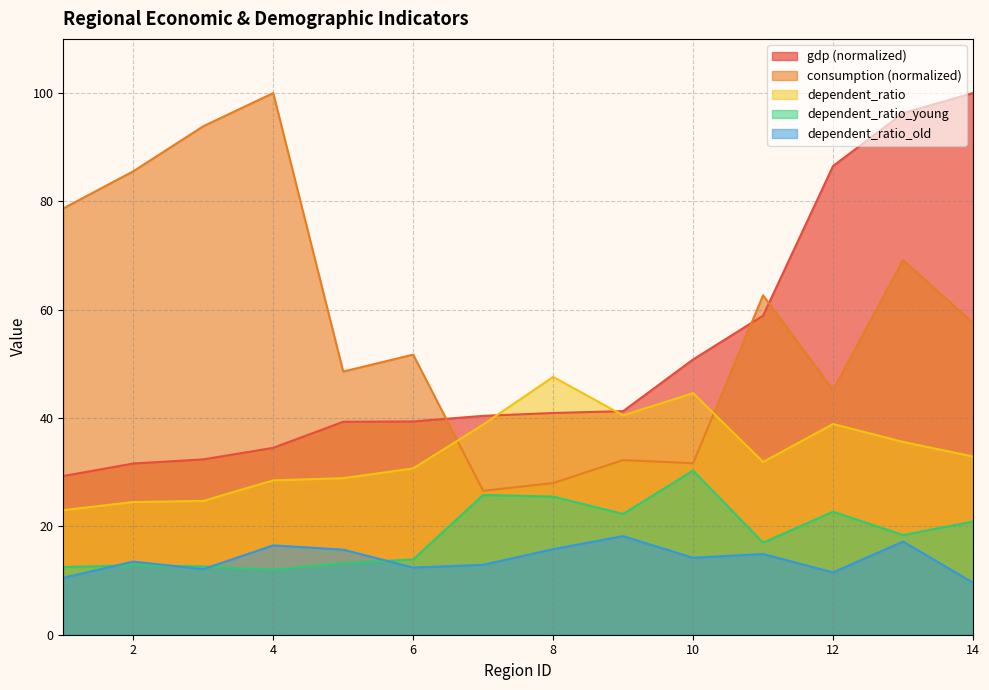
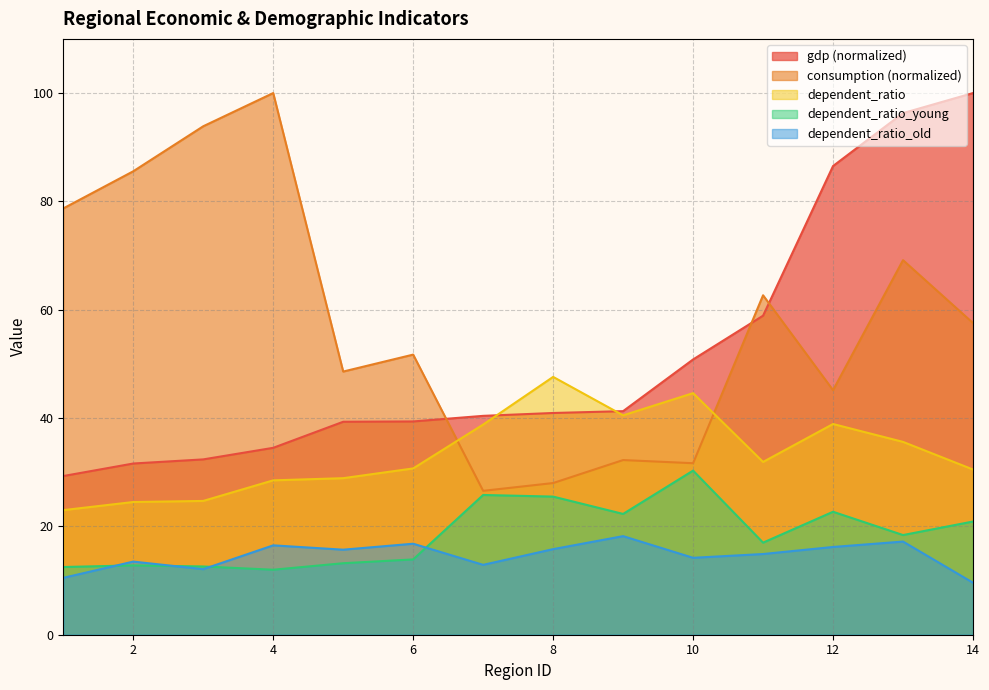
  {
    "dependent_ratio": {
      "2": 25,
      "4": 29,
      "6": 31,
      "8": 48,
      "10": 45,
      "12": 39,
-     "14": 33
+     "14": 31
    },
    "dependent_ratio_young": {
      "2": 13,
      "4": 12,
      "6": 14,
      "8": 26,
      "10": 30,
      "12": 23,
      "14": 21
    },
    "dependent_ratio_old": {
      "2": 14,
      "4": 17,
-     "6": 12,
+     "6": 17,
      "8": 16,
      "10": 14,
-     "12": 12,
+     "12": 16,
      "14": 10
    }
  }
